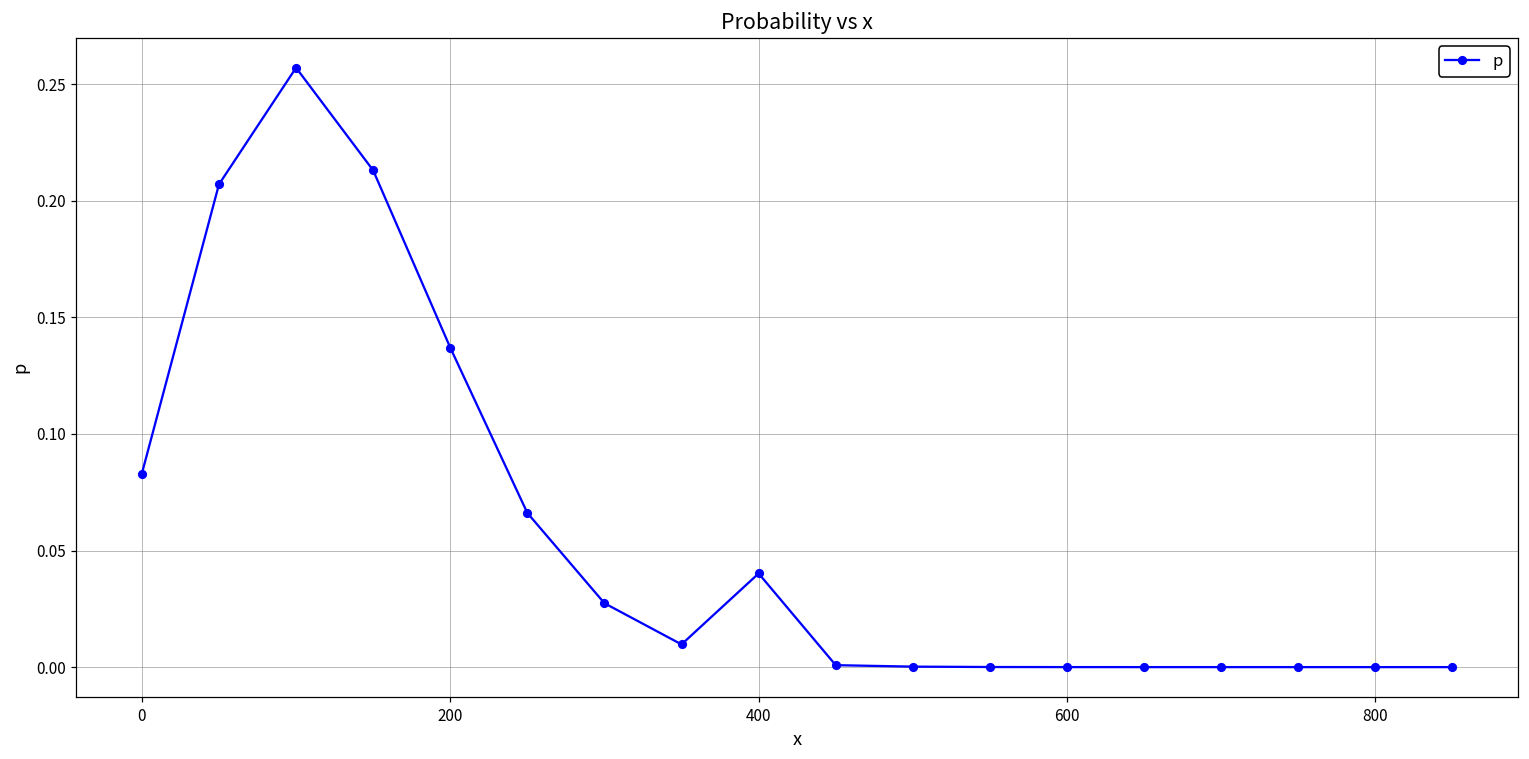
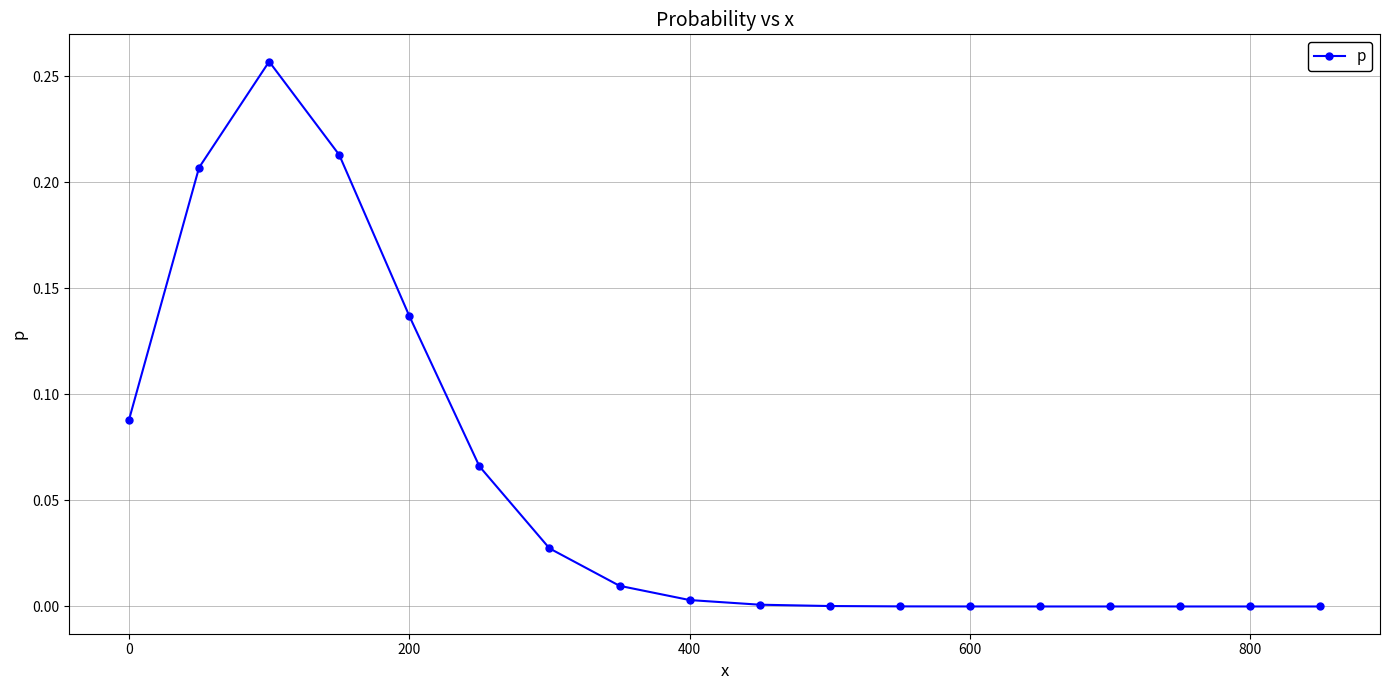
  {
-   "0": 0.083,
+   "0": 0.088,
    "200": 0.137,
-   "400": 0.040,
+   "400": 0.003,
    "600": 0.000,
    "800": 0.000
  }
